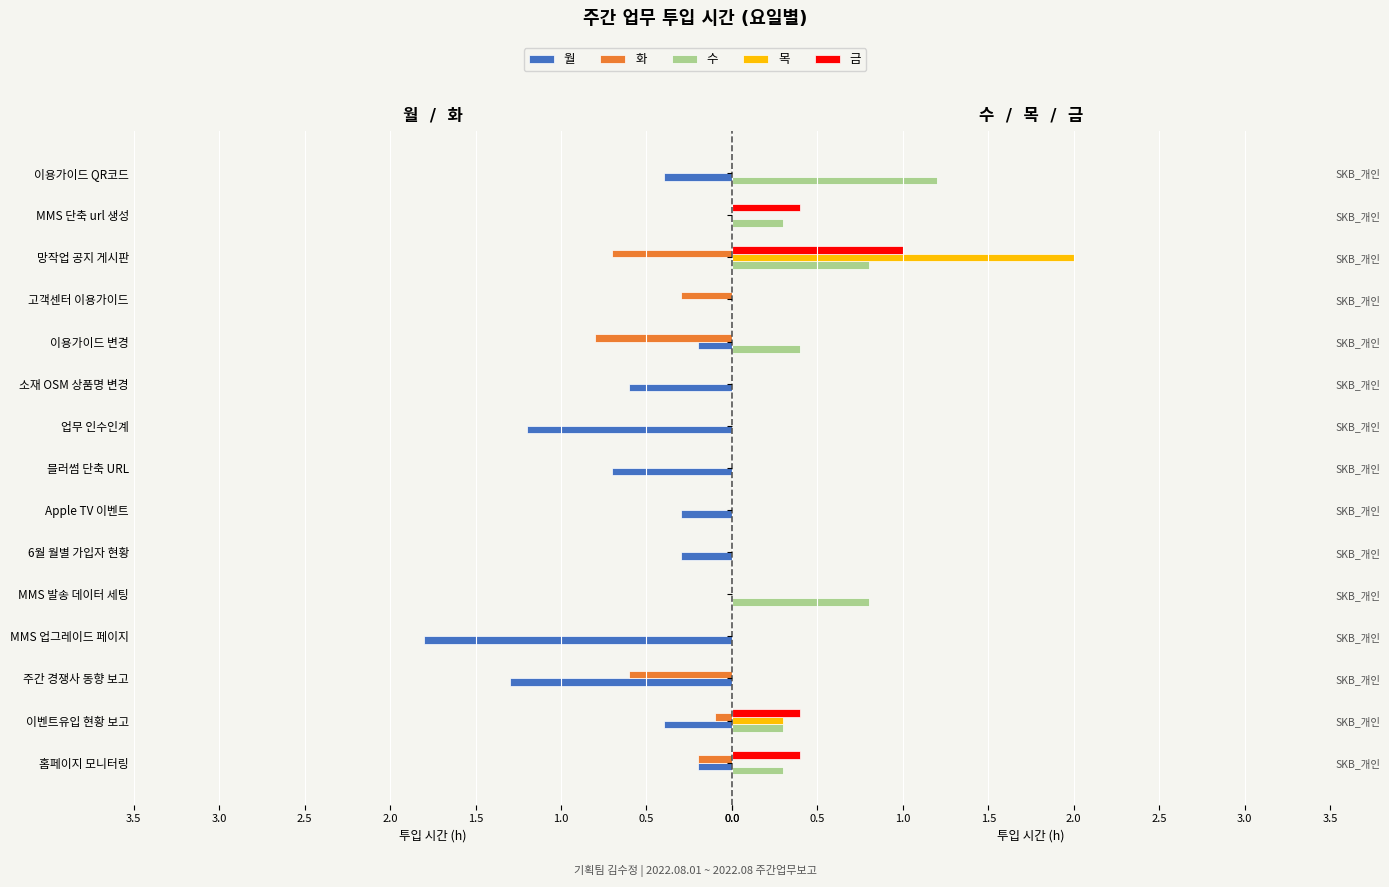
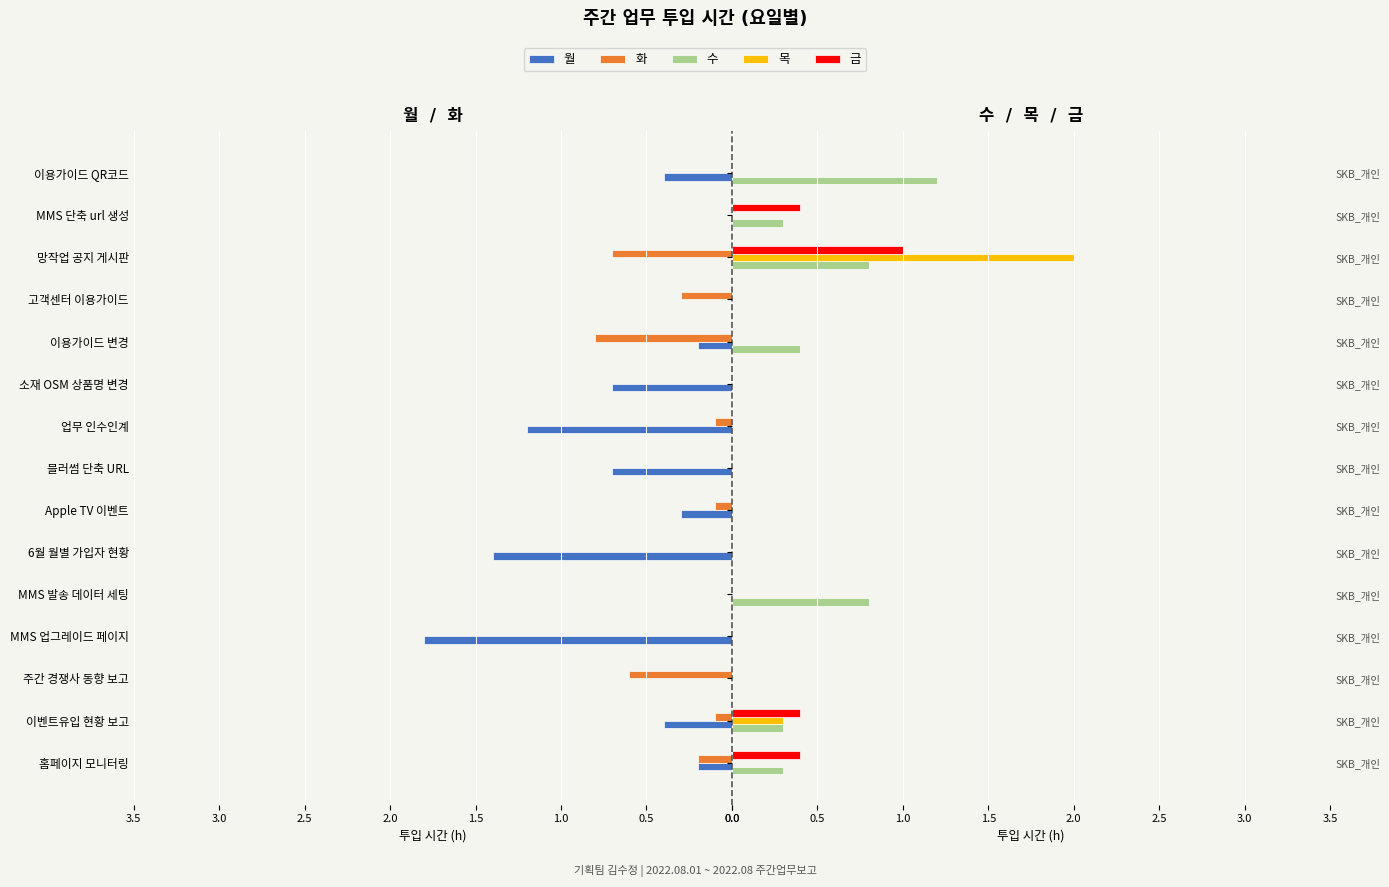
  {
    "월 / 화": {
      "월": {
        "이용가이드 QR코드": 0.4,
        "MMS 단축 url 생성": 0.0,
        "망작업 공지 게시판": 0.0,
        "고객센터 이용가이드": 0.0,
        "이용가이드 변경": 0.2,
-       "소재 OSM 상품명 변경": 0.6,
+       "소재 OSM 상품명 변경": 0.7,
        "업무 인수인계": 1.2,
        "블러썸 단축 URL": 0.7,
        "Apple TV 이벤트": 0.3,
-       "6월 월별 가입자 현황": 0.3,
+       "6월 월별 가입자 현황": 1.4,
        "MMS 발송 데이터 세팅": 0.0,
        "MMS 업그레이드 페이지": 1.8,
-       "주간 경쟁사 동향 보고": 1.3,
+       "주간 경쟁사 동향 보고": 0.0,
        "이벤트유입 현황 보고": 0.4,
        "홈페이지 모니터링": 0.2
      },
      "화": {
        "이용가이드 QR코드": 0.0,
        "MMS 단축 url 생성": 0.0,
        "망작업 공지 게시판": 0.7,
        "고객센터 이용가이드": 0.3,
        "이용가이드 변경": 0.8,
        "소재 OSM 상품명 변경": 0.0,
-       "업무 인수인계": 0.0,
+       "업무 인수인계": 0.1,
        "블러썸 단축 URL": 0.0,
-       "Apple TV 이벤트": 0.0,
+       "Apple TV 이벤트": 0.1,
        "6월 월별 가입자 현황": 0.0,
        "MMS 발송 데이터 세팅": 0.0,
        "MMS 업그레이드 페이지": 0.0,
        "주간 경쟁사 동향 보고": 0.6,
        "이벤트유입 현황 보고": 0.1,
        "홈페이지 모니터링": 0.2
      }
    }
  }
